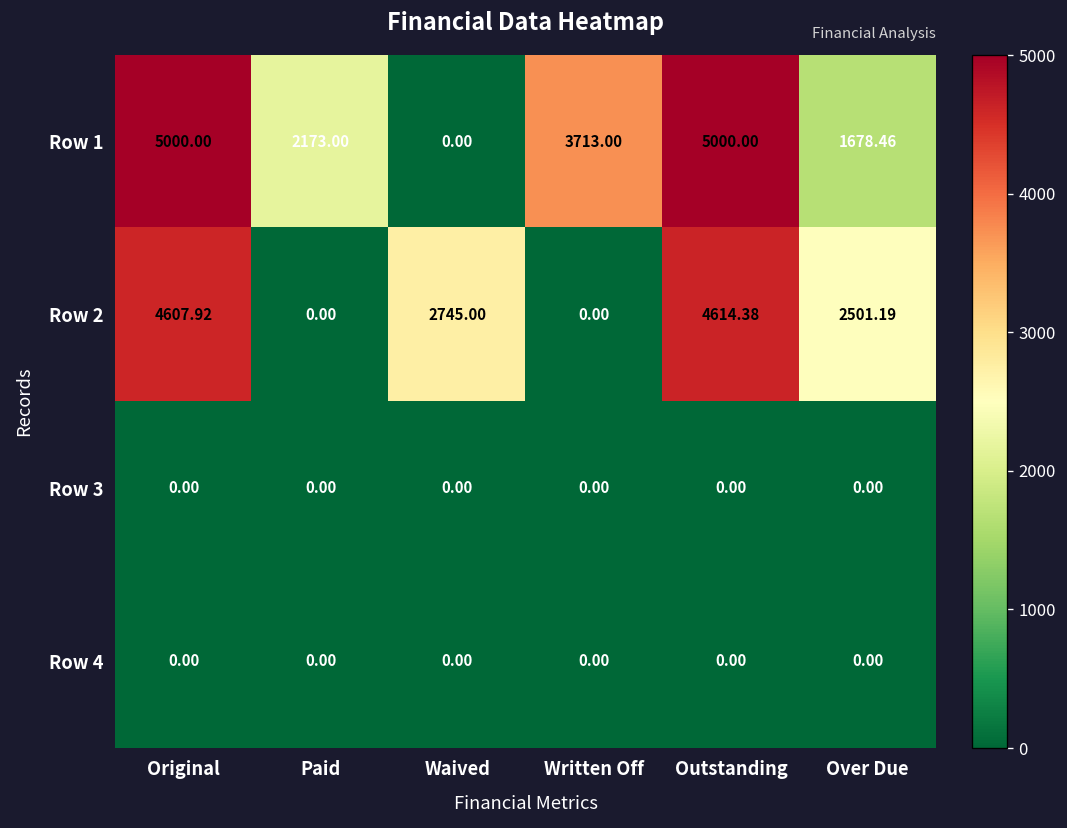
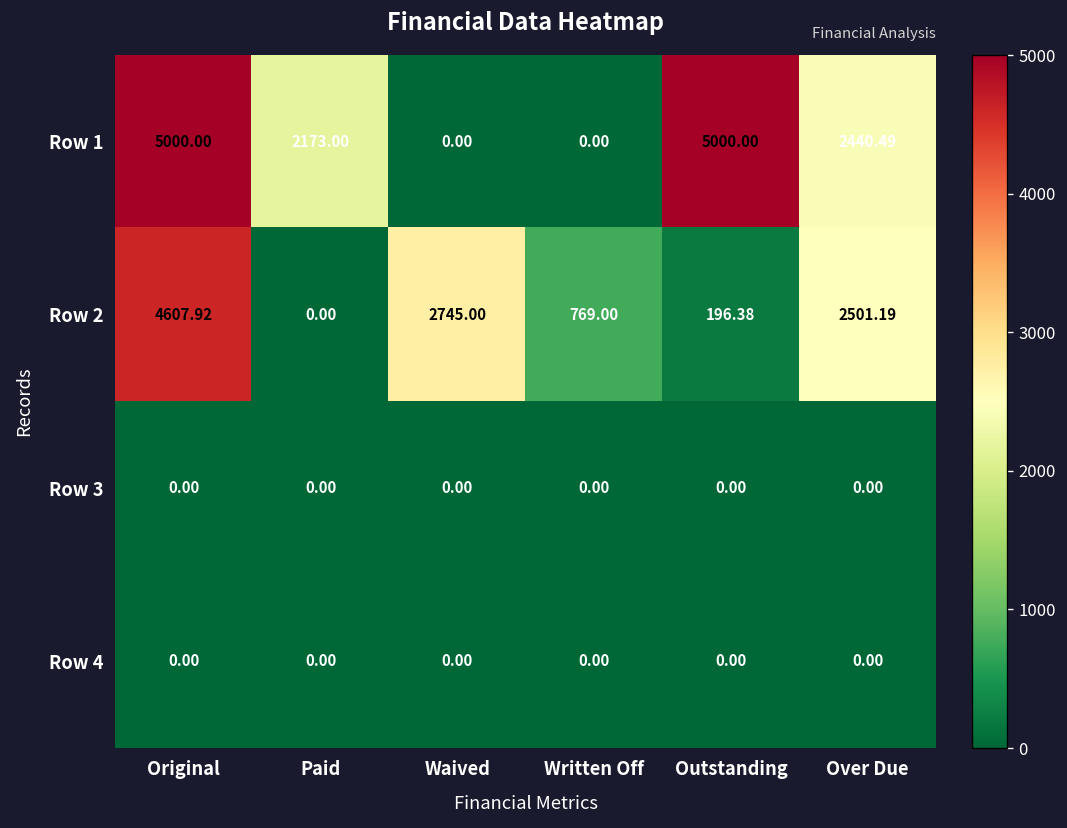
  {
    "Row 1": {
      "Original": 5000.00,
      "Paid": 2173.00,
      "Waived": 0.00,
-     "Written Off": 3713.00,
+     "Written Off": 0.00,
      "Outstanding": 5000.00,
-     "Over Due": 1678.46
+     "Over Due": 2440.49
    },
    "Row 2": {
      "Original": 4607.92,
      "Paid": 0.00,
      "Waived": 2745.00,
-     "Written Off": 0.00,
-     "Outstanding": 4614.38,
+     "Written Off": 769.00,
+     "Outstanding": 196.38,
      "Over Due": 2501.19
    },
    "Row 3": {
      "Original": 0.00,
      "Paid": 0.00,
      "Waived": 0.00,
      "Written Off": 0.00,
      "Outstanding": 0.00,
      "Over Due": 0.00
    },
    "Row 4": {
      "Original": 0.00,
      "Paid": 0.00,
      "Waived": 0.00,
      "Written Off": 0.00,
      "Outstanding": 0.00,
      "Over Due": 0.00
    }
  }
